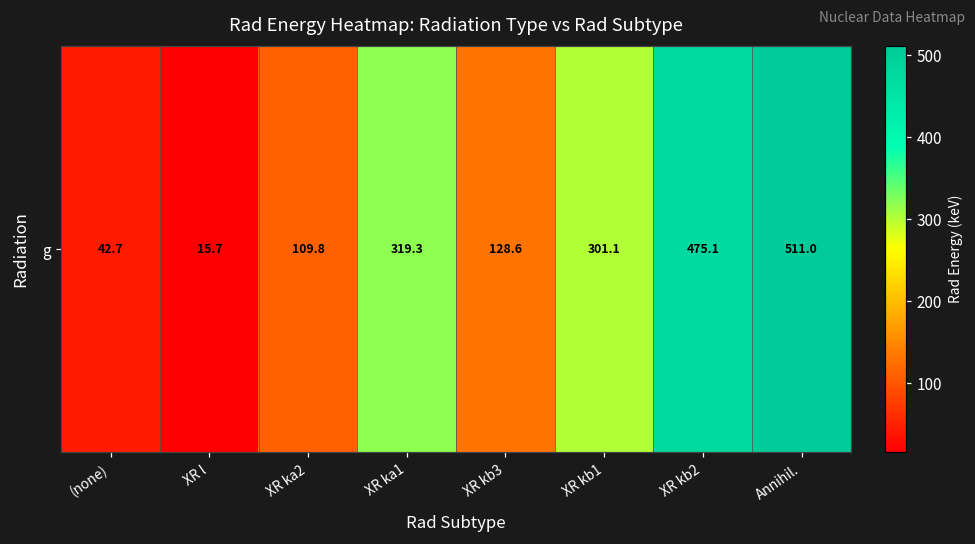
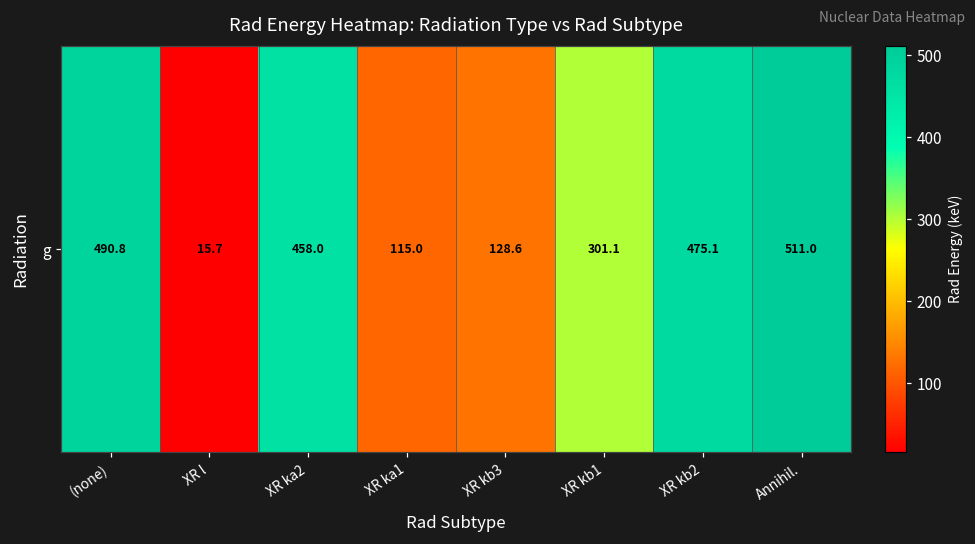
  {
    "g": {
-     "(none)": 42.7,
+     "(none)": 490.8,
      "XR l": 15.7,
-     "XR ka2": 109.8,
-     "XR ka1": 319.3,
+     "XR ka2": 458.0,
+     "XR ka1": 115.0,
      "XR kb3": 128.6,
      "XR kb1": 301.1,
      "XR kb2": 475.1,
      "Annihil.": 511.0
    }
  }
